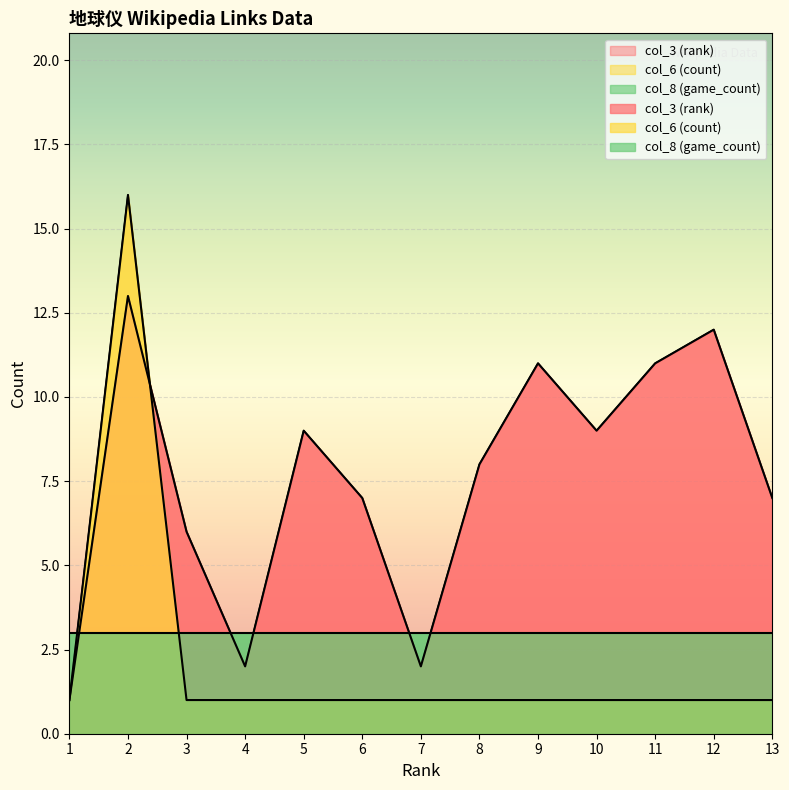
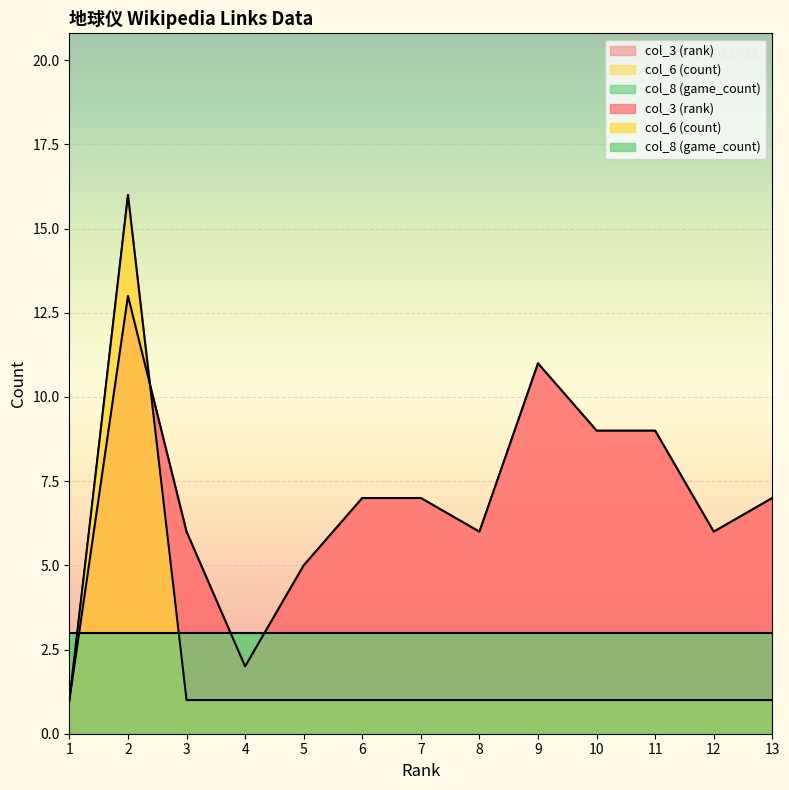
  {
    "col_3 (rank)": {
      "2": 13,
      "3": 6,
      "4": 2,
-     "5": 9,
+     "5": 5,
      "6": 7,
-     "7": 2,
-     "8": 8,
+     "7": 7,
+     "8": 6,
      "9": 11,
      "10": 9,
-     "11": 11,
-     "12": 12,
+     "11": 9,
+     "12": 6,
      "13": 7
    },
    "col_6 (count)": {
      "2": 16,
      "3": 1,
      "4": 1,
      "5": 1,
      "6": 1,
      "7": 1,
      "8": 1,
      "9": 1,
      "10": 1,
      "11": 1,
      "12": 1,
      "13": 1
    },
    "col_8 (game_count)": {
      "1": 3,
      "2": 3,
      "3": 3,
      "4": 3,
      "5": 3,
      "6": 3,
      "7": 3,
      "8": 3,
      "9": 3,
      "10": 3,
      "11": 3,
      "12": 3,
      "13": 3
    }
  }
